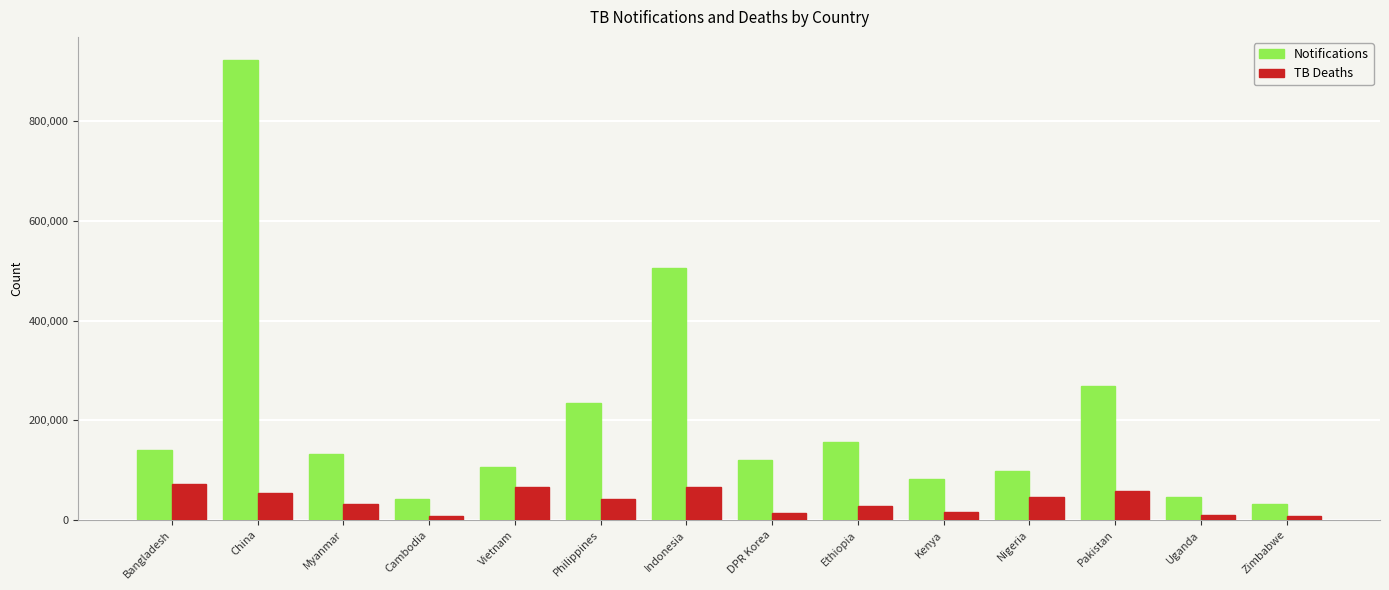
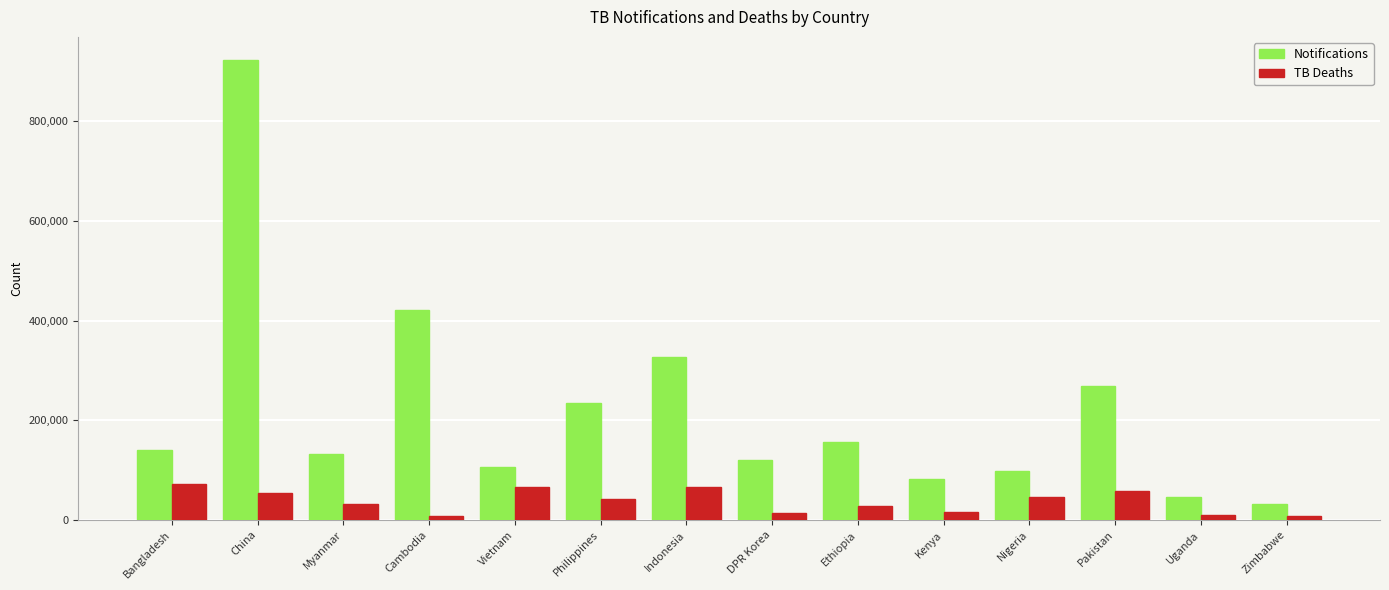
  {
    "Notifications": {
      "Bangladesh": "140,000",
      "China": "920,000",
      "Myanmar": "130,000",
-     "Cambodia": "40,000",
+     "Cambodia": "420,000",
      "Vietnam": "110,000",
      "Philippines": "230,000",
-     "Indonesia": "500,000",
+     "Indonesia": "330,000",
      "DPR Korea": "120,000",
      "Ethiopia": "160,000",
      "Kenya": "80,000",
      "Nigeria": "100,000",
      "Pakistan": "270,000",
      "Uganda": "50,000",
      "Zimbabwe": "30,000"
    },
    "TB Deaths": {
      "Bangladesh": "70,000",
      "China": "50,000",
      "Myanmar": "30,000",
      "Cambodia": "10,000",
      "Vietnam": "70,000",
      "Philippines": "40,000",
      "Indonesia": "70,000",
      "DPR Korea": "20,000",
      "Ethiopia": "30,000",
      "Kenya": "20,000",
      "Nigeria": "50,000",
      "Pakistan": "60,000",
      "Uganda": "10,000",
      "Zimbabwe": "10,000"
    }
  }
